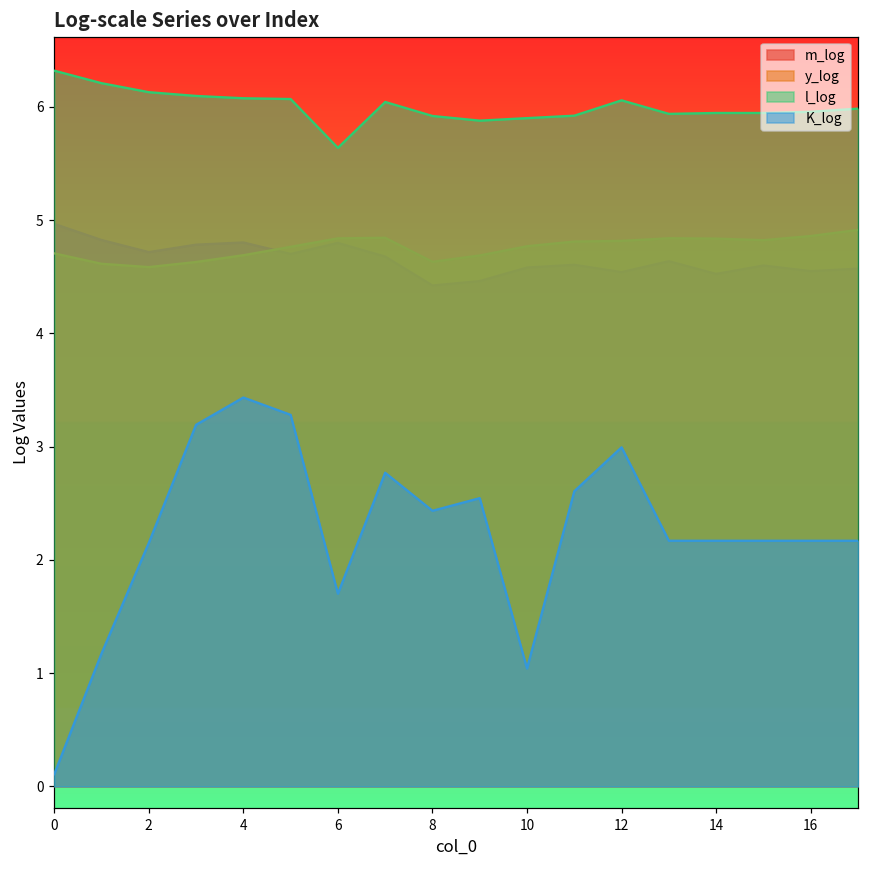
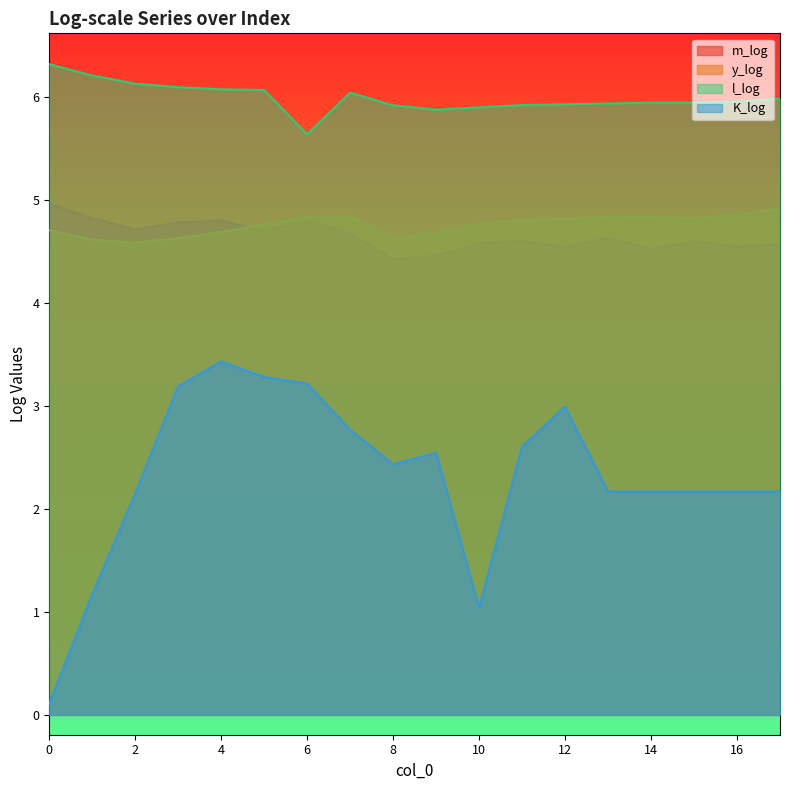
  {
    "l_log": {
      "0": 6.32,
      "2": 6.13,
      "4": 6.08,
      "6": 5.64,
      "8": 5.92,
      "10": 5.90,
-     "12": 6.06,
+     "12": 5.93,
      "14": 5.95
    },
    "K_log": {
      "0": 0.11,
      "2": 2.15,
      "4": 3.43,
-     "6": 1.70,
+     "6": 3.22,
      "8": 2.43,
      "10": 1.04,
      "12": 2.99,
      "14": 2.17,
      "16": 2.17
    }
  }
